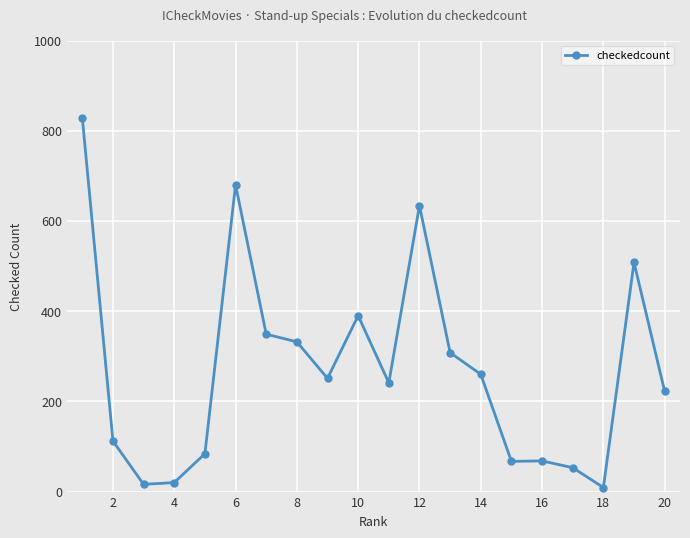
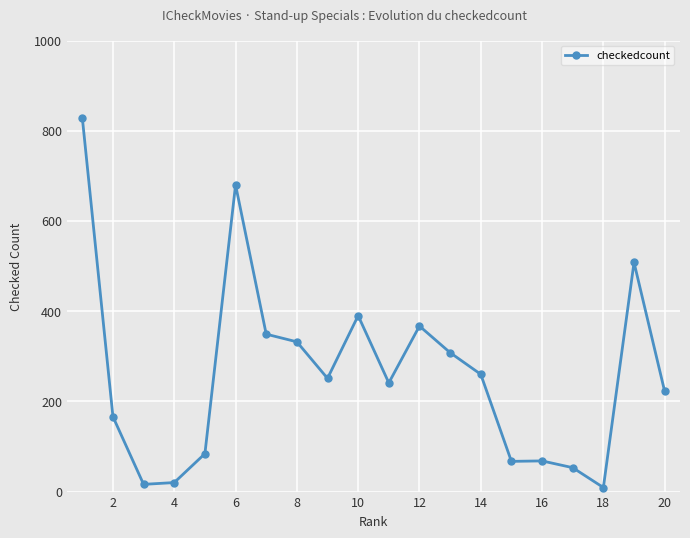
  {
-   "2": 110,
+   "2": 170,
    "4": 20,
    "6": 680,
    "8": 330,
    "10": 390,
-   "12": 630,
+   "12": 370,
    "14": 260,
    "16": 70,
    "18": 10,
    "20": 220
  }
